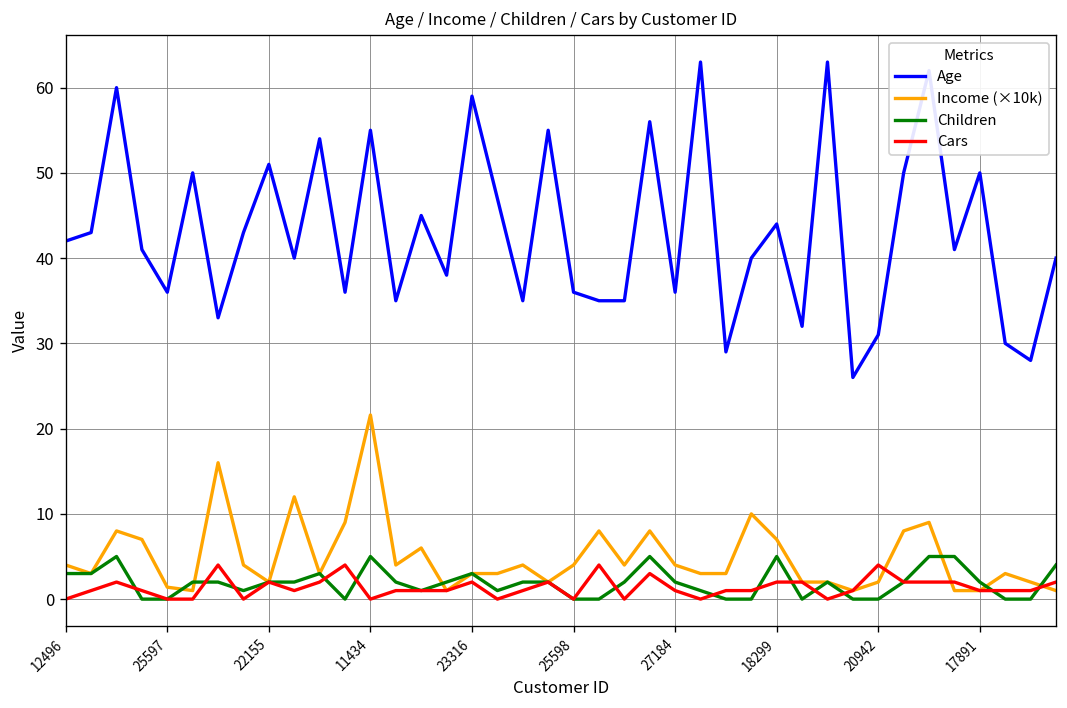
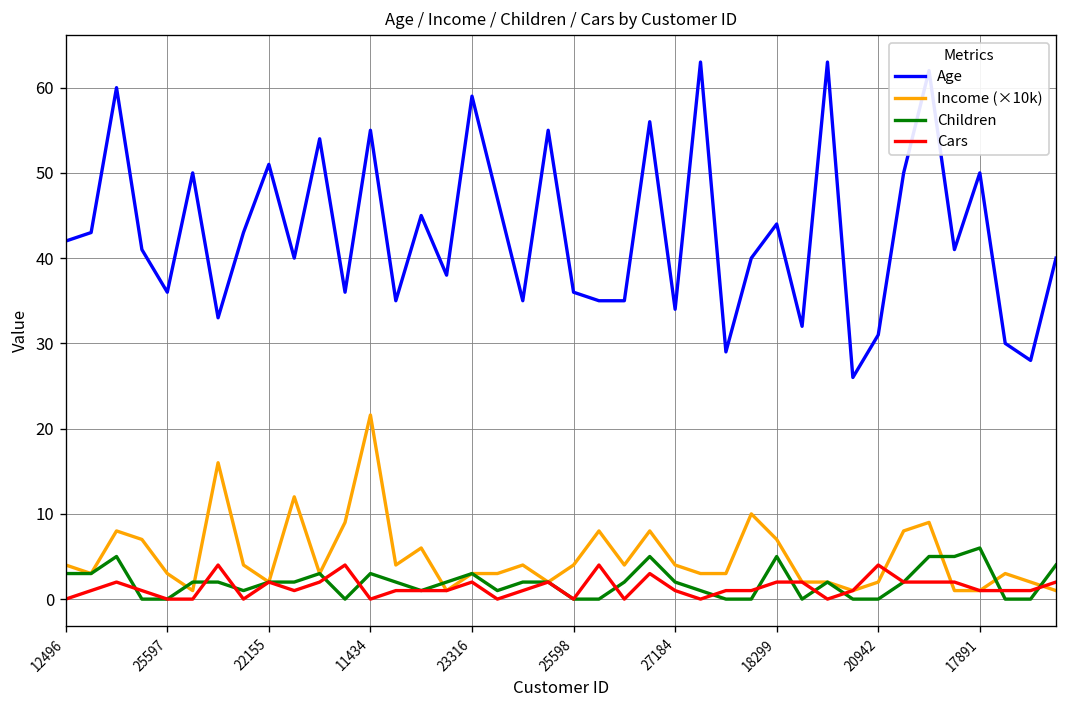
  {
    "Age": {
      "12496": 42,
      "25597": 36,
      "22155": 51,
      "11434": 55,
      "23316": 59,
      "25598": 36,
-     "27184": 36,
+     "27184": 34,
      "18299": 44,
      "20942": 31,
      "17891": 50
    },
    "Income (×10k)": {
      "12496": 4,
-     "25597": 1,
+     "25597": 3,
      "11434": 22,
      "25598": 4,
      "27184": 4,
      "18299": 7,
      "20942": 2
    },
    "Children": {
      "12496": 3,
-     "11434": 5,
+     "11434": 3,
      "27184": 2,
      "18299": 5,
      "20942": 0,
-     "17891": 2
+     "17891": 6
    },
    "Cars": {
      "12496": 0,
      "11434": 0,
      "23316": 2,
      "27184": 1,
      "18299": 2,
      "20942": 4
    }
  }
